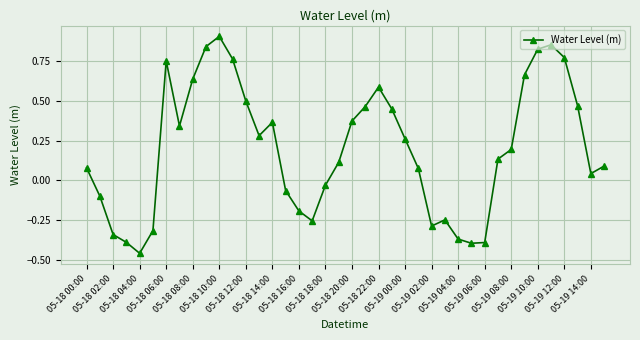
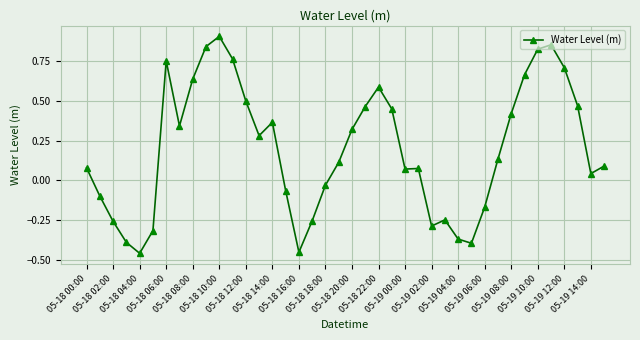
  {
    "05-18 00:00": 0.08,
-   "05-18 02:00": -0.34,
+   "05-18 02:00": -0.26,
    "05-18 04:00": -0.46,
    "05-18 06:00": 0.75,
    "05-18 08:00": 0.64,
    "05-18 10:00": 0.90,
    "05-18 12:00": 0.50,
    "05-18 14:00": 0.36,
-   "05-18 16:00": -0.19,
+   "05-18 16:00": -0.45,
    "05-18 18:00": -0.03,
-   "05-18 20:00": 0.37,
+   "05-18 20:00": 0.32,
    "05-18 22:00": 0.59,
-   "05-19 00:00": 0.26,
+   "05-19 00:00": 0.07,
    "05-19 02:00": -0.29,
    "05-19 04:00": -0.37,
-   "05-19 06:00": -0.39,
-   "05-19 08:00": 0.19,
+   "05-19 06:00": -0.17,
+   "05-19 08:00": 0.42,
    "05-19 10:00": 0.82,
-   "05-19 12:00": 0.77,
+   "05-19 12:00": 0.71,
    "05-19 14:00": 0.04
  }
